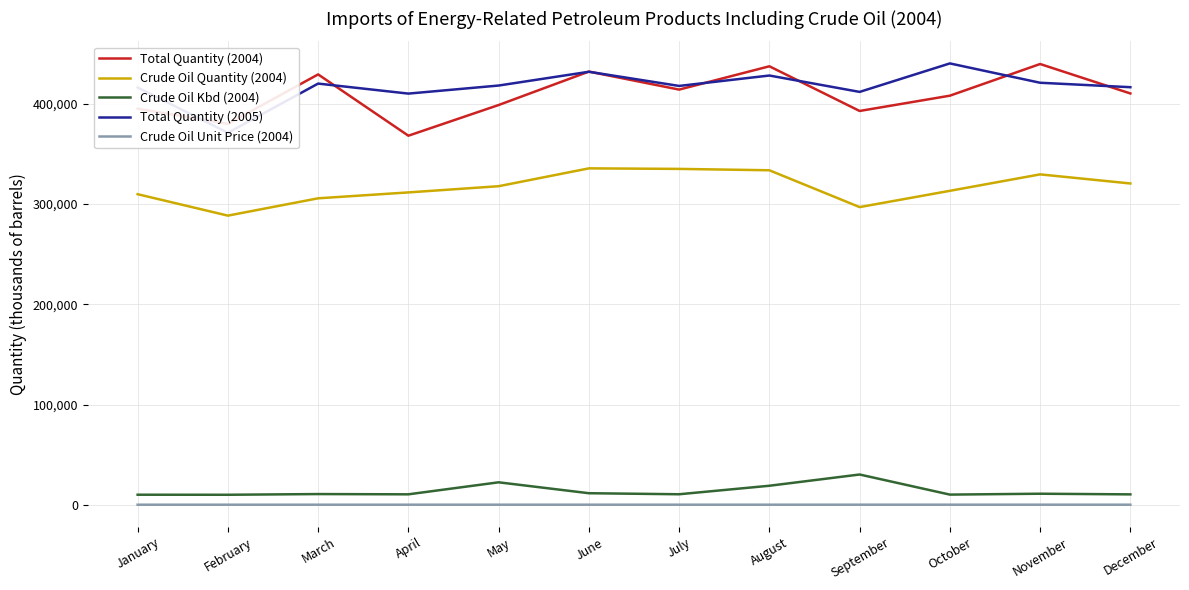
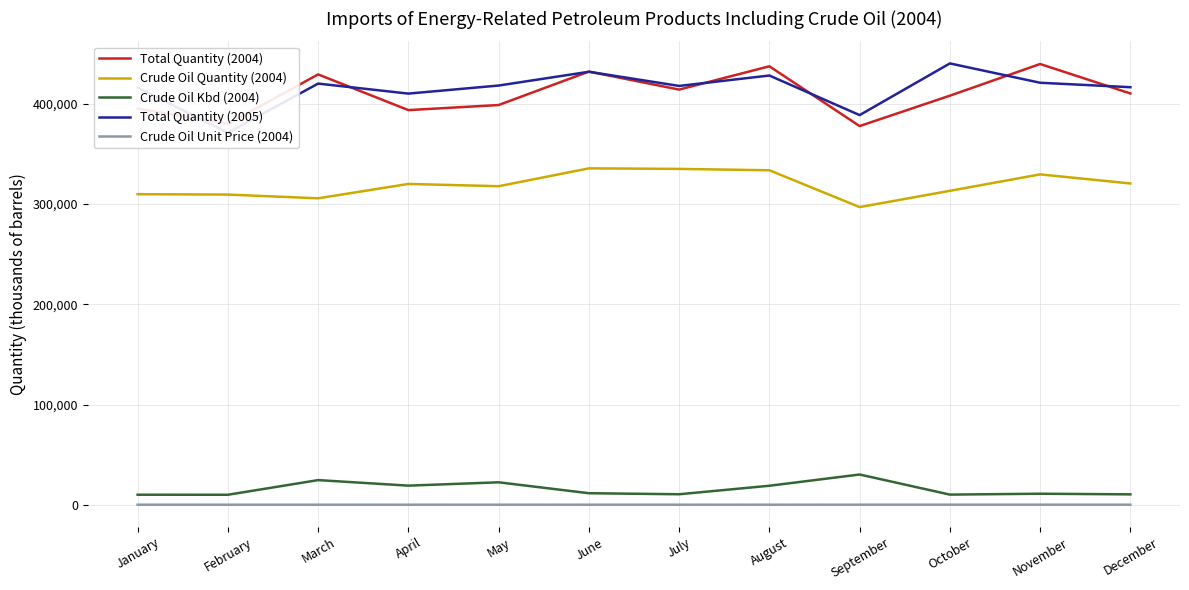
  {
    "Total Quantity (2004)": {
      "March": "429,000",
-     "April": "368,000",
+     "April": "394,000",
      "May": "399,000",
      "July": "414,000",
      "August": "438,000",
-     "September": "393,000",
+     "September": "378,000",
      "October": "408,000",
      "November": "440,000",
      "December": "410,000"
    },
    "Crude Oil Quantity (2004)": {
      "January": "310,000",
-     "February": "288,000",
+     "February": "310,000",
      "March": "306,000",
-     "April": "312,000",
+     "April": "320,000",
      "May": "318,000",
      "June": "336,000",
      "July": "335,000",
      "August": "334,000",
      "September": "297,000",
      "October": "313,000",
      "November": "330,000",
      "December": "321,000"
    },
    "Crude Oil Kbd (2004)": {
      "January": "10,000",
      "February": "10,000",
-     "March": "11,000",
-     "April": "10,000",
+     "March": "25,000",
+     "April": "19,000",
      "May": "22,000",
      "June": "11,000",
      "July": "10,000",
      "August": "19,000",
      "September": "30,000",
      "October": "10,000",
      "November": "11,000",
      "December": "10,000"
    },
    "Total Quantity (2005)": {
      "March": "420,000",
      "April": "410,000",
      "May": "418,000",
      "July": "418,000",
      "August": "428,000",
-     "September": "412,000",
+     "September": "389,000",
      "October": "440,000",
      "November": "421,000",
      "December": "417,000"
    },
    "Crude Oil Unit Price (2004)": {
      "January": "0",
      "February": "0",
      "March": "0",
      "April": "0",
      "May": "0",
      "June": "0",
      "July": "0",
      "August": "0",
      "September": "0",
      "October": "0",
      "November": "0",
      "December": "0"
    }
  }
